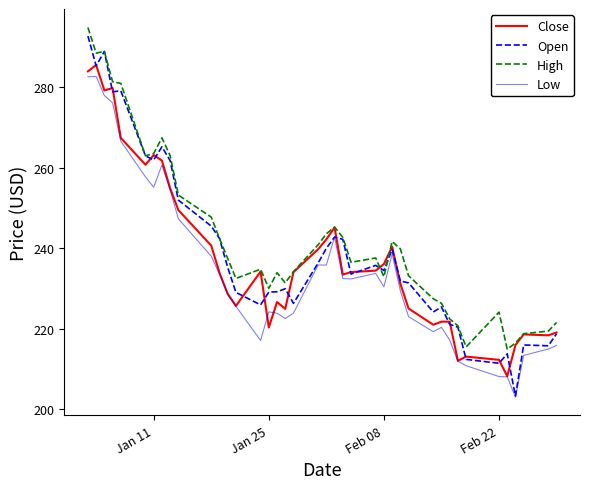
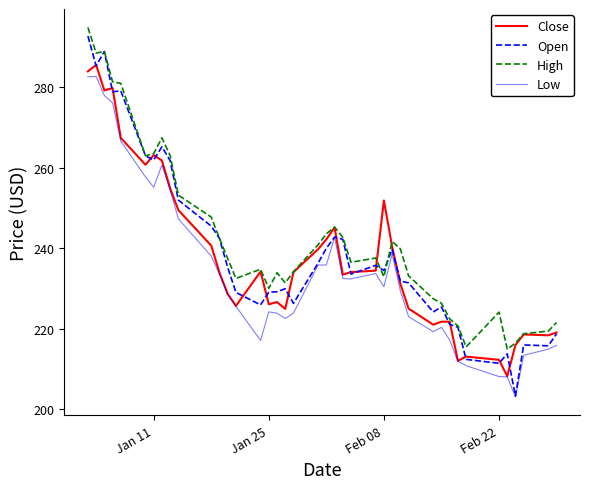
  {
    "Close": {
-     "Jan 25": 220,
-     "Feb 08": 236,
+     "Jan 25": 226,
+     "Feb 08": 252,
      "Feb 22": 212
    },
    "High": {
      "Jan 25": 230,
      "Feb 08": 233,
      "Feb 22": 224
    }
  }
